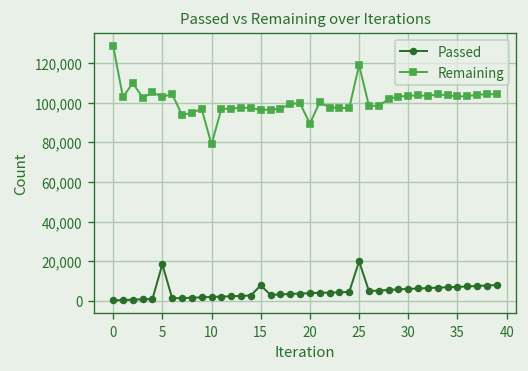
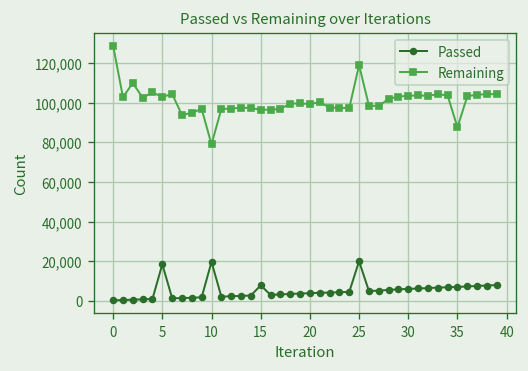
  {
    "Passed": {
      "0": "0",
      "5": "18,000",
-     "10": "2,000",
+     "10": "20,000",
      "15": "8,000",
      "20": "4,000",
      "25": "20,000",
      "30": "6,000",
      "35": "7,000"
    },
    "Remaining": {
      "0": "129,000",
      "5": "103,000",
      "10": "79,000",
      "15": "96,000",
-     "20": "89,000",
+     "20": "99,000",
      "25": "119,000",
      "30": "104,000",
-     "35": "103,000"
+     "35": "87,000"
    }
  }
